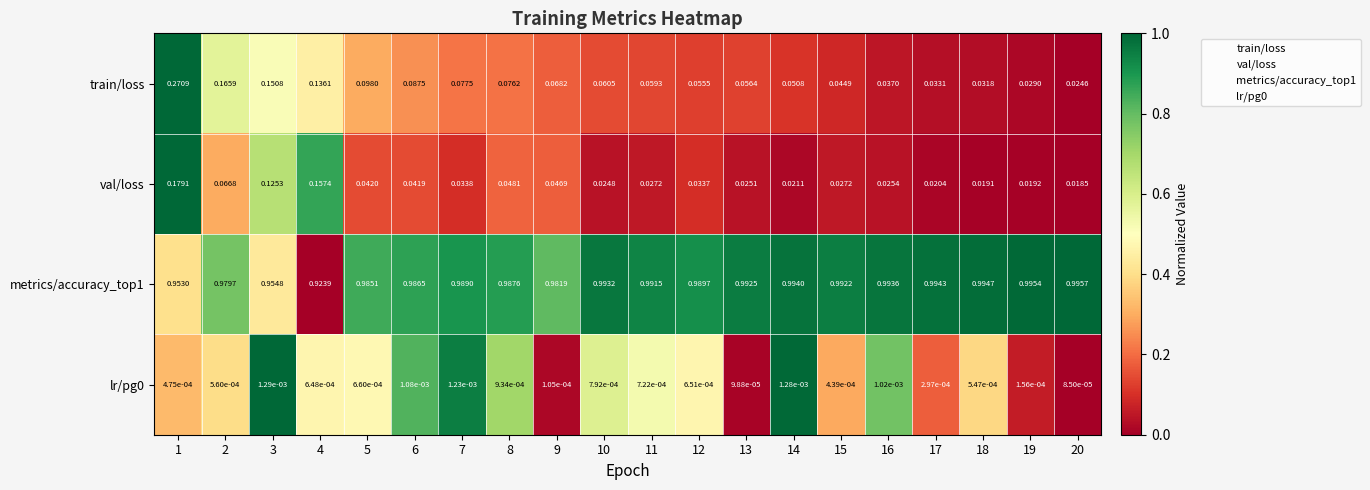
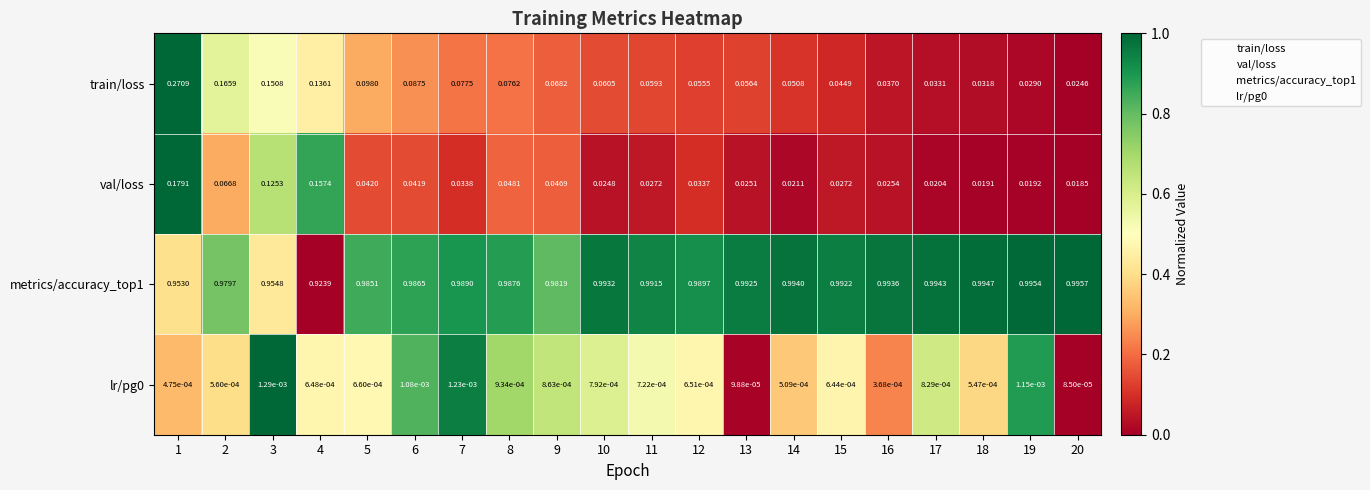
  {
    "train/loss": {
      "1": "0.2709",
      "2": "0.1659",
      "3": "0.1508",
      "4": "0.1361",
      "5": "0.0980",
      "6": "0.0875",
      "7": "0.0775",
      "8": "0.0762",
      "9": "0.0682",
      "10": "0.0605",
      "11": "0.0593",
      "12": "0.0555",
      "13": "0.0564",
      "14": "0.0508",
      "15": "0.0449",
      "16": "0.0370",
      "17": "0.0331",
      "18": "0.0318",
      "19": "0.0290",
      "20": "0.0246"
    },
    "val/loss": {
      "1": "0.1791",
      "2": "0.0668",
      "3": "0.1253",
      "4": "0.1574",
      "5": "0.0420",
      "6": "0.0419",
      "7": "0.0338",
      "8": "0.0481",
      "9": "0.0469",
      "10": "0.0248",
      "11": "0.0272",
      "12": "0.0337",
      "13": "0.0251",
      "14": "0.0211",
      "15": "0.0272",
      "16": "0.0254",
      "17": "0.0204",
      "18": "0.0191",
      "19": "0.0192",
      "20": "0.0185"
    },
    "metrics/accuracy_top1": {
      "1": "0.9530",
      "2": "0.9797",
      "3": "0.9548",
      "4": "0.9239",
      "5": "0.9851",
      "6": "0.9865",
      "7": "0.9890",
      "8": "0.9876",
      "9": "0.9819",
      "10": "0.9932",
      "11": "0.9915",
      "12": "0.9897",
      "13": "0.9925",
      "14": "0.9940",
      "15": "0.9922",
      "16": "0.9936",
      "17": "0.9943",
      "18": "0.9947",
      "19": "0.9954",
      "20": "0.9957"
    },
    "lr/pg0": {
      "1": "4.75e-04",
      "2": "5.60e-04",
      "3": "1.29e-03",
      "4": "6.48e-04",
      "5": "6.60e-04",
      "6": "1.08e-03",
      "7": "1.23e-03",
      "8": "9.34e-04",
-     "9": "1.05e-04",
+     "9": "8.63e-04",
      "10": "7.92e-04",
      "11": "7.22e-04",
      "12": "6.51e-04",
      "13": "9.88e-05",
-     "14": "1.28e-03",
-     "15": "4.39e-04",
-     "16": "1.02e-03",
-     "17": "2.97e-04",
+     "14": "5.09e-04",
+     "15": "6.44e-04",
+     "16": "3.68e-04",
+     "17": "8.29e-04",
      "18": "5.47e-04",
-     "19": "1.56e-04",
+     "19": "1.15e-03",
      "20": "8.50e-05"
    }
  }
